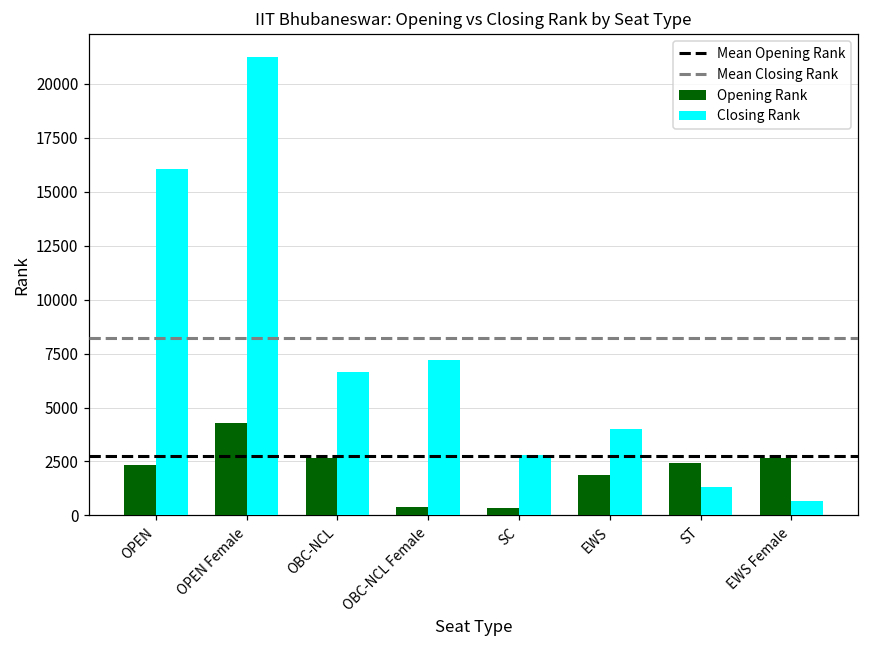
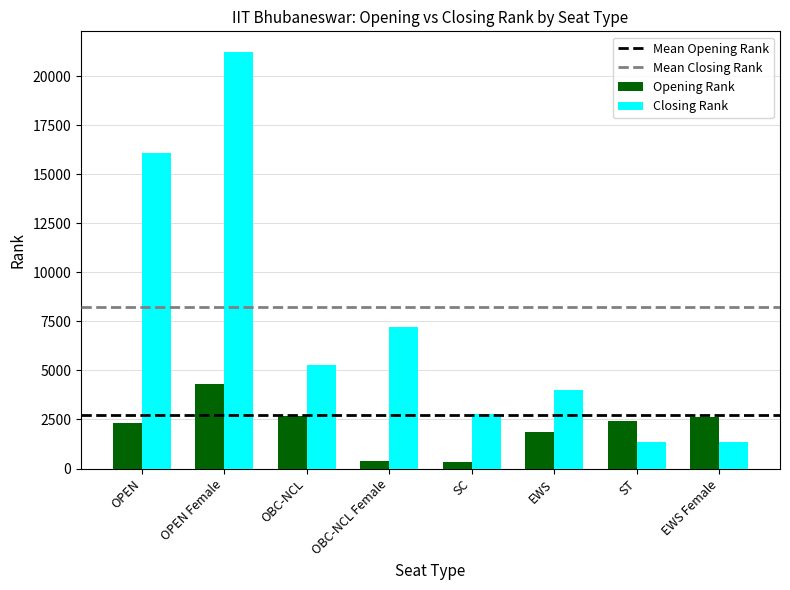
  {
    "Opening Rank": {
      "OPEN": 2300,
      "OPEN Female": 4300,
      "OBC-NCL": 2700,
      "OBC-NCL Female": 400,
      "SC": 300,
      "EWS": 1900,
      "ST": 2400,
      "EWS Female": 2600
    },
    "Closing Rank": {
      "OPEN": 16100,
      "OPEN Female": 21200,
-     "OBC-NCL": 6600,
+     "OBC-NCL": 5300,
      "OBC-NCL Female": 7200,
      "SC": 2800,
      "EWS": 4000,
      "ST": 1300,
-     "EWS Female": 700
+     "EWS Female": 1300
    }
  }
